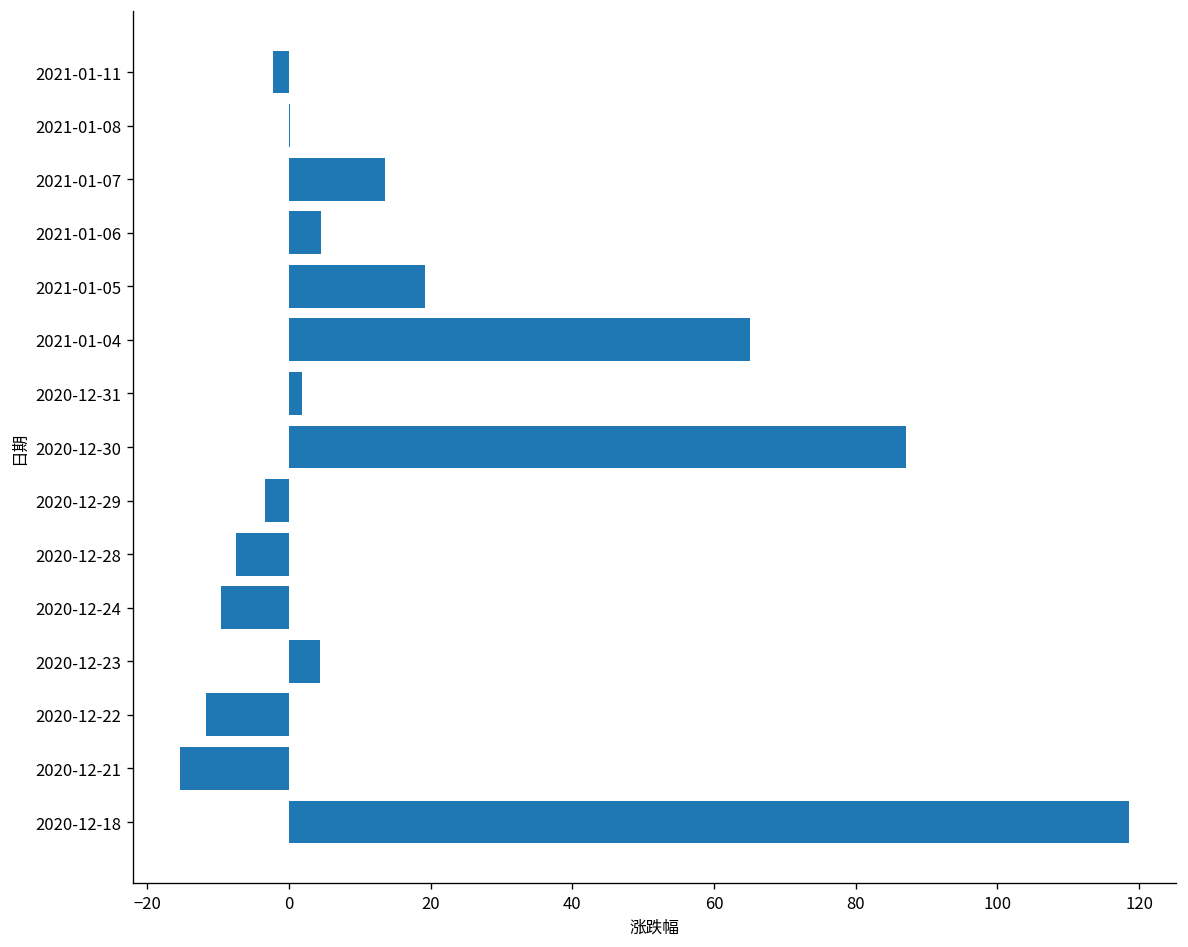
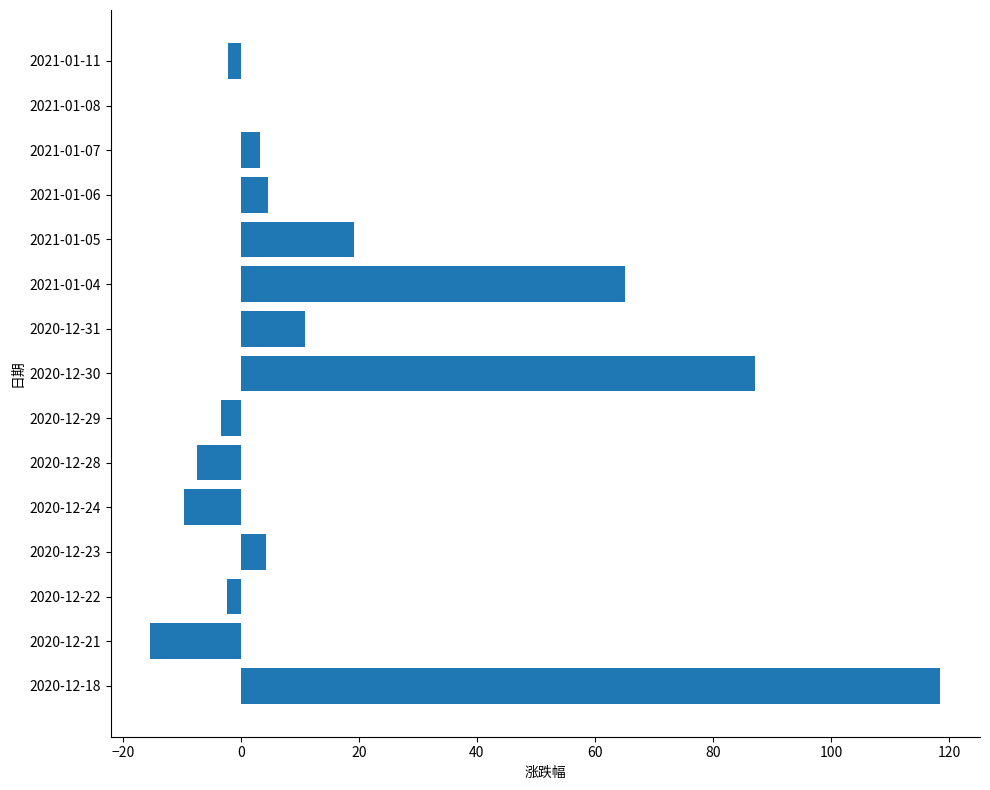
  {
    "2021-01-11": -2,
-   "2021-01-07": 14,
+   "2021-01-07": 3,
    "2021-01-06": 5,
    "2021-01-05": 19,
    "2021-01-04": 65,
-   "2020-12-31": 2,
+   "2020-12-31": 11,
    "2020-12-30": 87,
    "2020-12-29": -3,
    "2020-12-28": -7,
    "2020-12-24": -10,
    "2020-12-23": 4,
-   "2020-12-22": -12,
+   "2020-12-22": -2,
    "2020-12-21": -15,
    "2020-12-18": 119
  }
